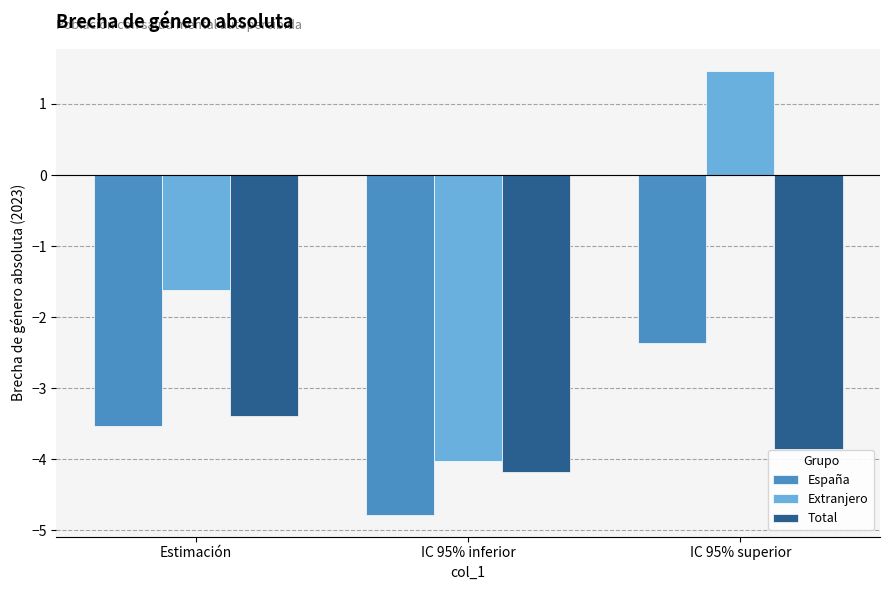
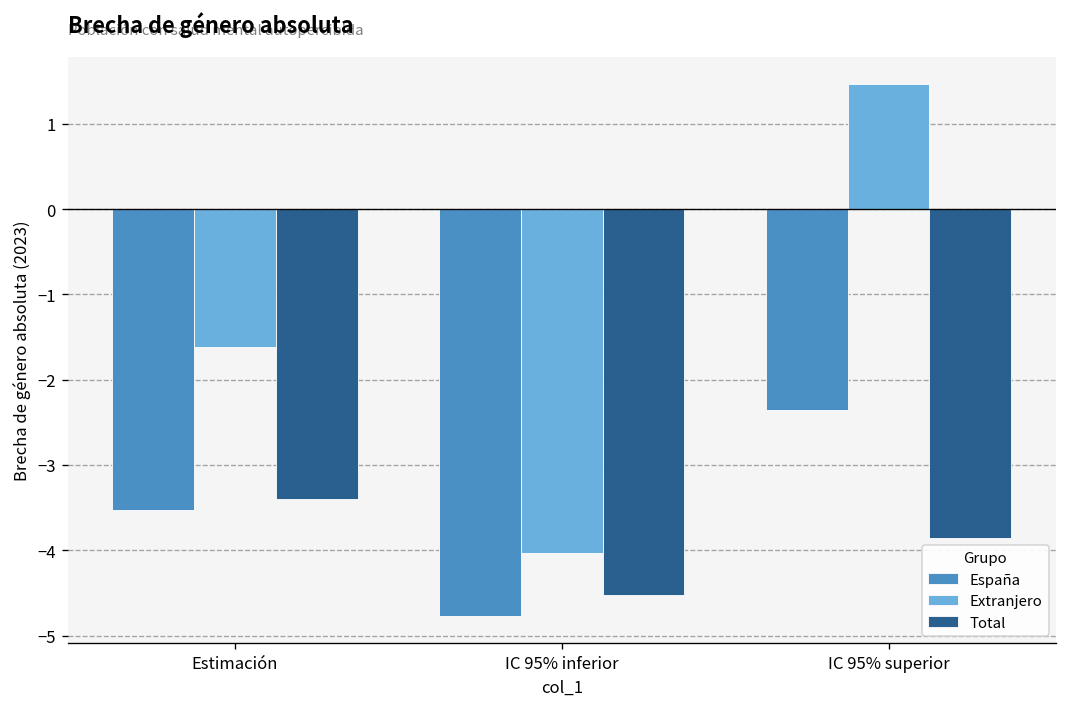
  {
    "Total": {
      "Estimación": -3.4,
-     "IC 95% inferior": -4.2,
+     "IC 95% inferior": -4.5,
      "IC 95% superior": -3.9
    }
  }
